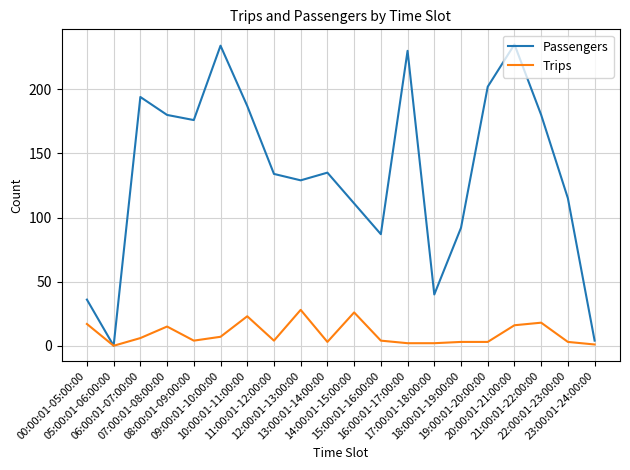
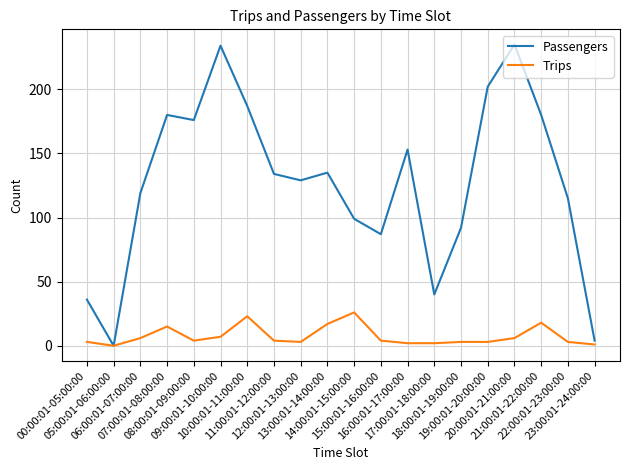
  {
    "Passengers": {
      "00:00:01-05:00:00": 36,
-     "06:00:01-07:00:00": 194,
+     "06:00:01-07:00:00": 119,
      "07:00:01-08:00:00": 180,
      "08:00:01-09:00:00": 176,
      "09:00:01-10:00:00": 234,
      "10:00:01-11:00:00": 187,
      "11:00:01-12:00:00": 134,
      "12:00:01-13:00:00": 129,
      "13:00:01-14:00:00": 135,
-     "14:00:01-15:00:00": 111,
+     "14:00:01-15:00:00": 99,
      "15:00:01-16:00:00": 87,
-     "16:00:01-17:00:00": 230,
+     "16:00:01-17:00:00": 153,
      "17:00:01-18:00:00": 40,
      "18:00:01-19:00:00": 92,
      "19:00:01-20:00:00": 202,
      "21:00:01-22:00:00": 180,
      "22:00:01-23:00:00": 115,
      "23:00:01-24:00:00": 4
    },
    "Trips": {
-     "00:00:01-05:00:00": 17,
+     "00:00:01-05:00:00": 3,
      "06:00:01-07:00:00": 6,
      "07:00:01-08:00:00": 15,
      "08:00:01-09:00:00": 4,
      "09:00:01-10:00:00": 7,
      "10:00:01-11:00:00": 23,
      "11:00:01-12:00:00": 4,
-     "12:00:01-13:00:00": 28,
-     "13:00:01-14:00:00": 3,
+     "12:00:01-13:00:00": 3,
+     "13:00:01-14:00:00": 17,
      "14:00:01-15:00:00": 26,
      "15:00:01-16:00:00": 4,
      "16:00:01-17:00:00": 2,
      "17:00:01-18:00:00": 2,
      "18:00:01-19:00:00": 3,
      "19:00:01-20:00:00": 3,
-     "20:00:01-21:00:00": 16,
+     "20:00:01-21:00:00": 6,
      "21:00:01-22:00:00": 18,
      "22:00:01-23:00:00": 3,
      "23:00:01-24:00:00": 1
    }
  }
